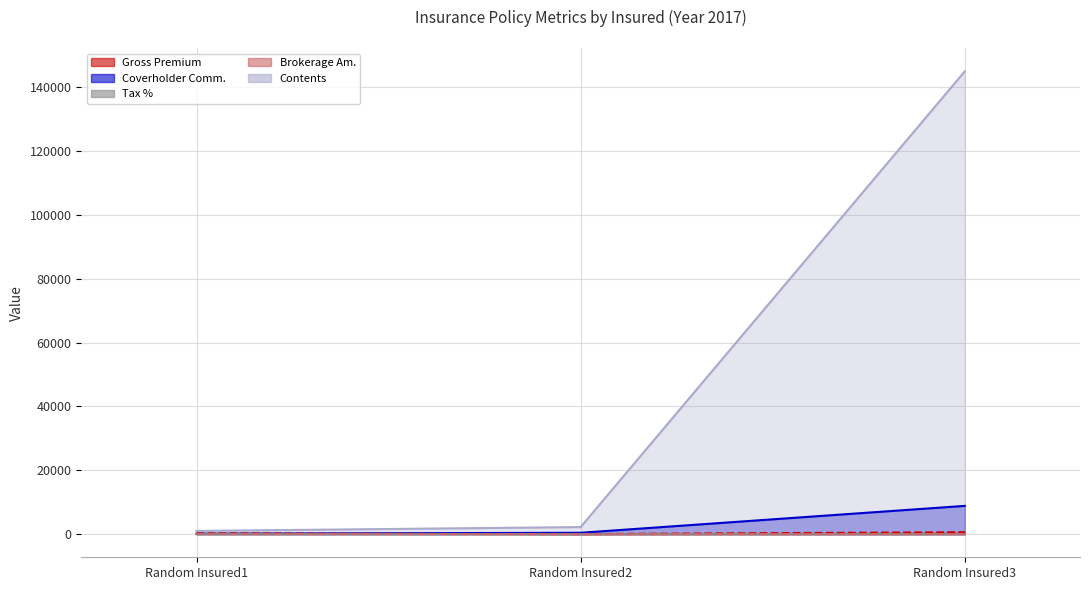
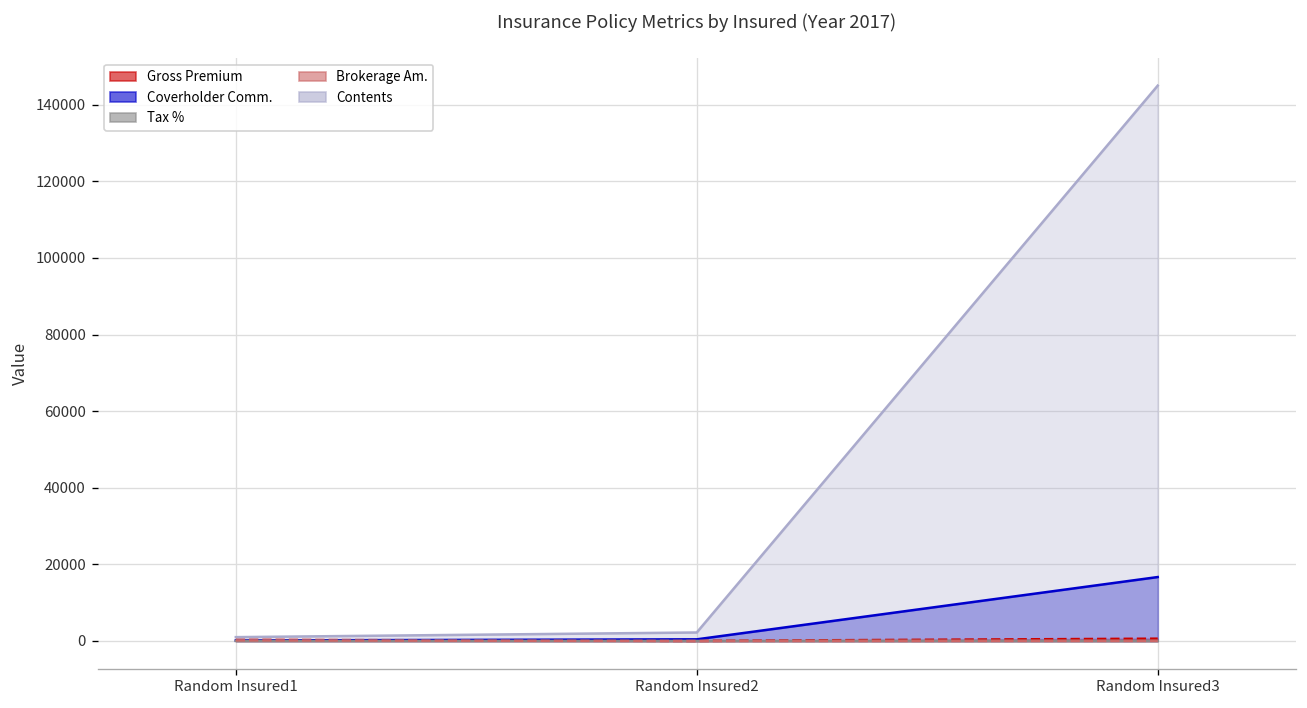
  {
    "Coverholder Comm.": {
-     "Random Insured3": 9000
+     "Random Insured3": 17000
    }
  }
